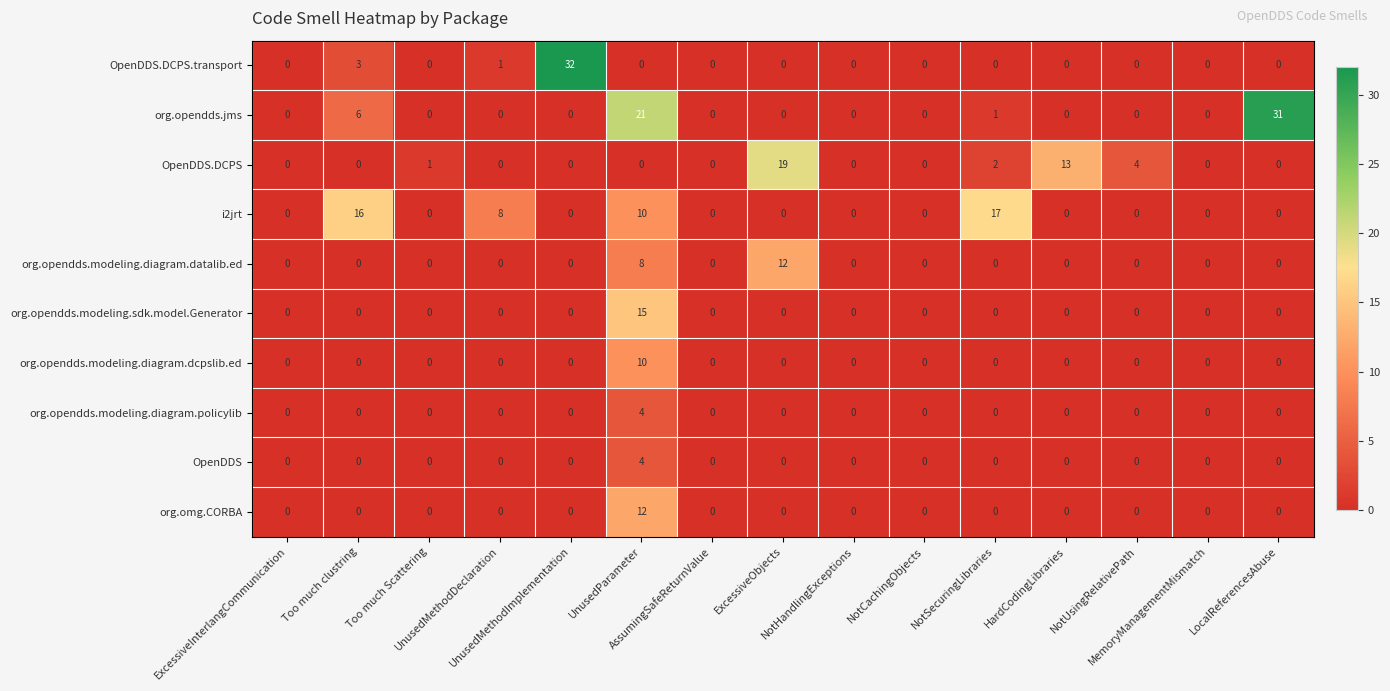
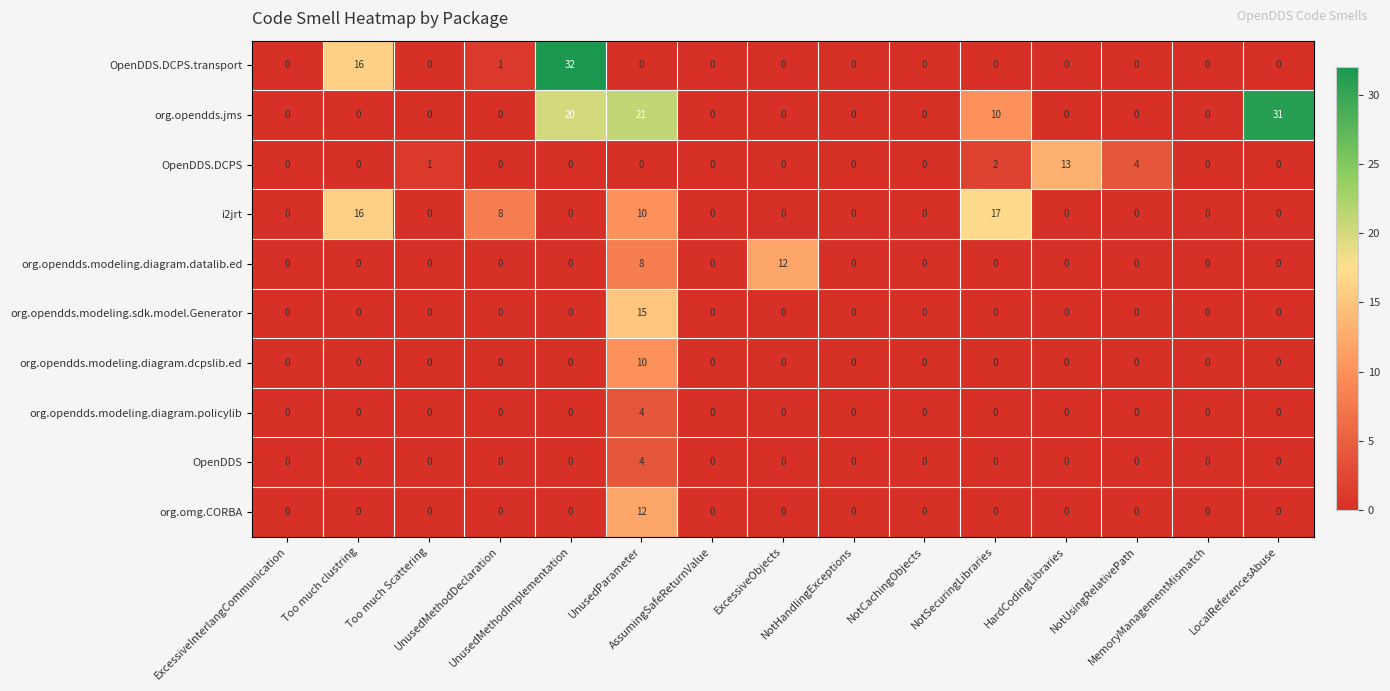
  {
    "OpenDDS.DCPS.transport": {
      "ExcessiveInterlangCommunication": 0,
-     "Too much clustring": 3,
+     "Too much clustring": 16,
      "Too much Scattering": 0,
      "UnusedMethodDeclaration": 1,
      "UnusedMethodImplementation": 32,
      "UnusedParameter": 0,
      "AssumingSafeReturnValue": 0,
      "ExcessiveObjects": 0,
      "NotHandlingExceptions": 0,
      "NotCachingObjects": 0,
      "NotSecuringLibraries": 0,
      "HardCodingLibraries": 0,
      "NotUsingRelativePath": 0,
      "MemoryManagementMismatch": 0,
      "LocalReferencesAbuse": 0
    },
    "org.opendds.jms": {
      "ExcessiveInterlangCommunication": 0,
-     "Too much clustring": 6,
+     "Too much clustring": 0,
      "Too much Scattering": 0,
      "UnusedMethodDeclaration": 0,
-     "UnusedMethodImplementation": 0,
+     "UnusedMethodImplementation": 20,
      "UnusedParameter": 21,
      "AssumingSafeReturnValue": 0,
      "ExcessiveObjects": 0,
      "NotHandlingExceptions": 0,
      "NotCachingObjects": 0,
-     "NotSecuringLibraries": 1,
+     "NotSecuringLibraries": 10,
      "HardCodingLibraries": 0,
      "NotUsingRelativePath": 0,
      "MemoryManagementMismatch": 0,
      "LocalReferencesAbuse": 31
    },
    "OpenDDS.DCPS": {
      "ExcessiveInterlangCommunication": 0,
      "Too much clustring": 0,
      "Too much Scattering": 1,
      "UnusedMethodDeclaration": 0,
      "UnusedMethodImplementation": 0,
      "UnusedParameter": 0,
      "AssumingSafeReturnValue": 0,
-     "ExcessiveObjects": 19,
+     "ExcessiveObjects": 0,
      "NotHandlingExceptions": 0,
      "NotCachingObjects": 0,
      "NotSecuringLibraries": 2,
      "HardCodingLibraries": 13,
      "NotUsingRelativePath": 4,
      "MemoryManagementMismatch": 0,
      "LocalReferencesAbuse": 0
    },
    "i2jrt": {
      "ExcessiveInterlangCommunication": 0,
      "Too much clustring": 16,
      "Too much Scattering": 0,
      "UnusedMethodDeclaration": 8,
      "UnusedMethodImplementation": 0,
      "UnusedParameter": 10,
      "AssumingSafeReturnValue": 0,
      "ExcessiveObjects": 0,
      "NotHandlingExceptions": 0,
      "NotCachingObjects": 0,
      "NotSecuringLibraries": 17,
      "HardCodingLibraries": 0,
      "NotUsingRelativePath": 0,
      "MemoryManagementMismatch": 0,
      "LocalReferencesAbuse": 0
    },
    "org.opendds.modeling.diagram.datalib.ed": {
      "ExcessiveInterlangCommunication": 0,
      "Too much clustring": 0,
      "Too much Scattering": 0,
      "UnusedMethodDeclaration": 0,
      "UnusedMethodImplementation": 0,
      "UnusedParameter": 8,
      "AssumingSafeReturnValue": 0,
      "ExcessiveObjects": 12,
      "NotHandlingExceptions": 0,
      "NotCachingObjects": 0,
      "NotSecuringLibraries": 0,
      "HardCodingLibraries": 0,
      "NotUsingRelativePath": 0,
      "MemoryManagementMismatch": 0,
      "LocalReferencesAbuse": 0
    },
    "org.opendds.modeling.sdk.model.Generator": {
      "ExcessiveInterlangCommunication": 0,
      "Too much clustring": 0,
      "Too much Scattering": 0,
      "UnusedMethodDeclaration": 0,
      "UnusedMethodImplementation": 0,
      "UnusedParameter": 15,
      "AssumingSafeReturnValue": 0,
      "ExcessiveObjects": 0,
      "NotHandlingExceptions": 0,
      "NotCachingObjects": 0,
      "NotSecuringLibraries": 0,
      "HardCodingLibraries": 0,
      "NotUsingRelativePath": 0,
      "MemoryManagementMismatch": 0,
      "LocalReferencesAbuse": 0
    },
    "org.opendds.modeling.diagram.dcpslib.ed": {
      "ExcessiveInterlangCommunication": 0,
      "Too much clustring": 0,
      "Too much Scattering": 0,
      "UnusedMethodDeclaration": 0,
      "UnusedMethodImplementation": 0,
      "UnusedParameter": 10,
      "AssumingSafeReturnValue": 0,
      "ExcessiveObjects": 0,
      "NotHandlingExceptions": 0,
      "NotCachingObjects": 0,
      "NotSecuringLibraries": 0,
      "HardCodingLibraries": 0,
      "NotUsingRelativePath": 0,
      "MemoryManagementMismatch": 0,
      "LocalReferencesAbuse": 0
    },
    "org.opendds.modeling.diagram.policylib": {
      "ExcessiveInterlangCommunication": 0,
      "Too much clustring": 0,
      "Too much Scattering": 0,
      "UnusedMethodDeclaration": 0,
      "UnusedMethodImplementation": 0,
      "UnusedParameter": 4,
      "AssumingSafeReturnValue": 0,
      "ExcessiveObjects": 0,
      "NotHandlingExceptions": 0,
      "NotCachingObjects": 0,
      "NotSecuringLibraries": 0,
      "HardCodingLibraries": 0,
      "NotUsingRelativePath": 0,
      "MemoryManagementMismatch": 0,
      "LocalReferencesAbuse": 0
    },
    "OpenDDS": {
      "ExcessiveInterlangCommunication": 0,
      "Too much clustring": 0,
      "Too much Scattering": 0,
      "UnusedMethodDeclaration": 0,
      "UnusedMethodImplementation": 0,
      "UnusedParameter": 4,
      "AssumingSafeReturnValue": 0,
      "ExcessiveObjects": 0,
      "NotHandlingExceptions": 0,
      "NotCachingObjects": 0,
      "NotSecuringLibraries": 0,
      "HardCodingLibraries": 0,
      "NotUsingRelativePath": 0,
      "MemoryManagementMismatch": 0,
      "LocalReferencesAbuse": 0
    },
    "org.omg.CORBA": {
      "ExcessiveInterlangCommunication": 0,
      "Too much clustring": 0,
      "Too much Scattering": 0,
      "UnusedMethodDeclaration": 0,
      "UnusedMethodImplementation": 0,
      "UnusedParameter": 12,
      "AssumingSafeReturnValue": 0,
      "ExcessiveObjects": 0,
      "NotHandlingExceptions": 0,
      "NotCachingObjects": 0,
      "NotSecuringLibraries": 0,
      "HardCodingLibraries": 0,
      "NotUsingRelativePath": 0,
      "MemoryManagementMismatch": 0,
      "LocalReferencesAbuse": 0
    }
  }
